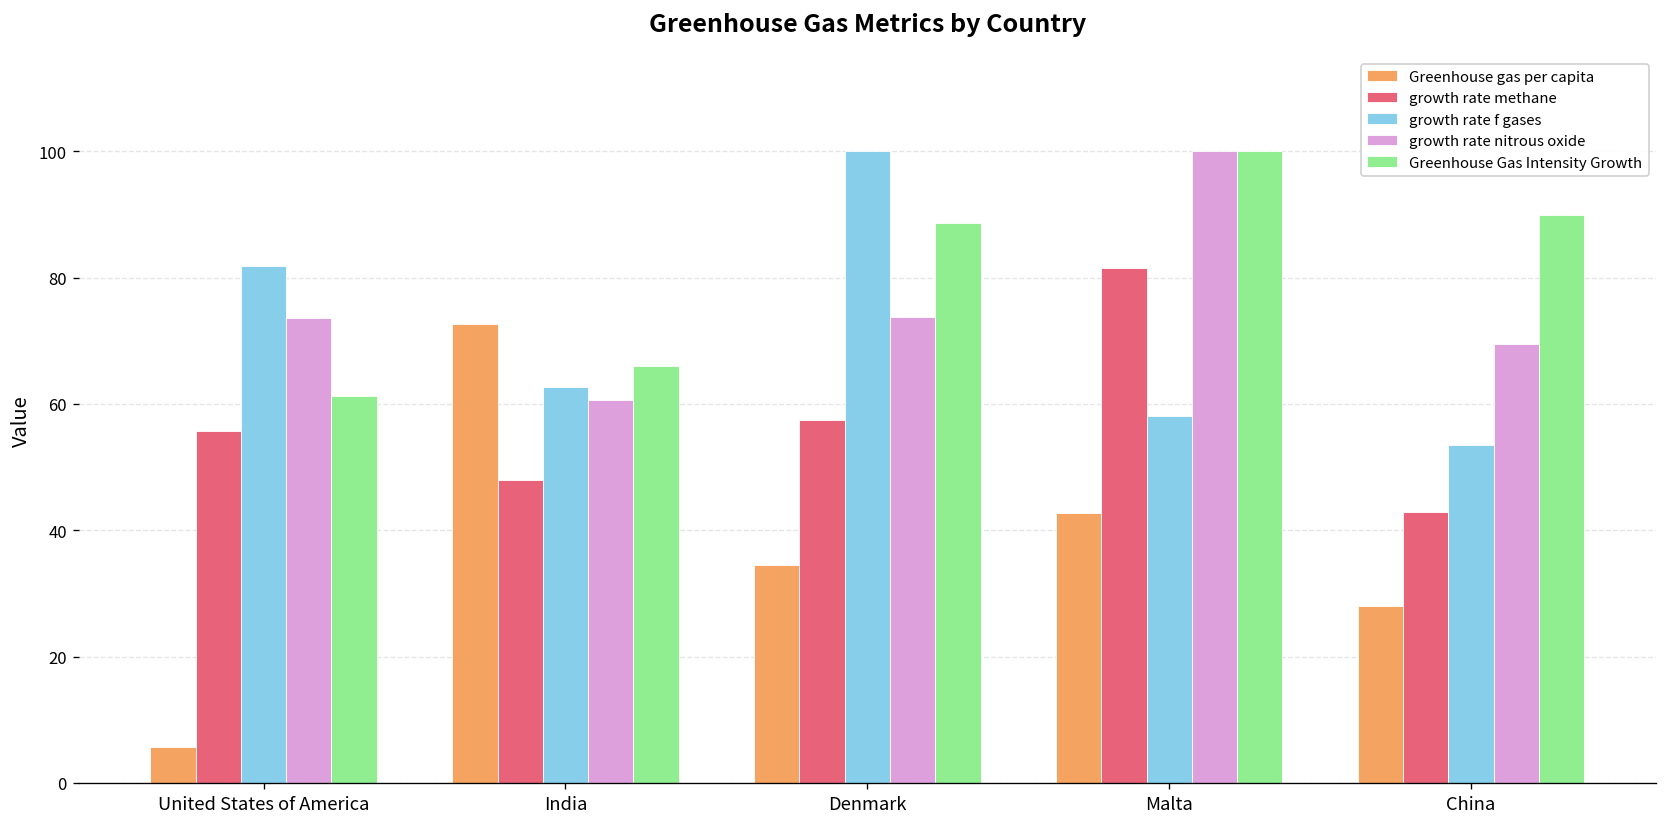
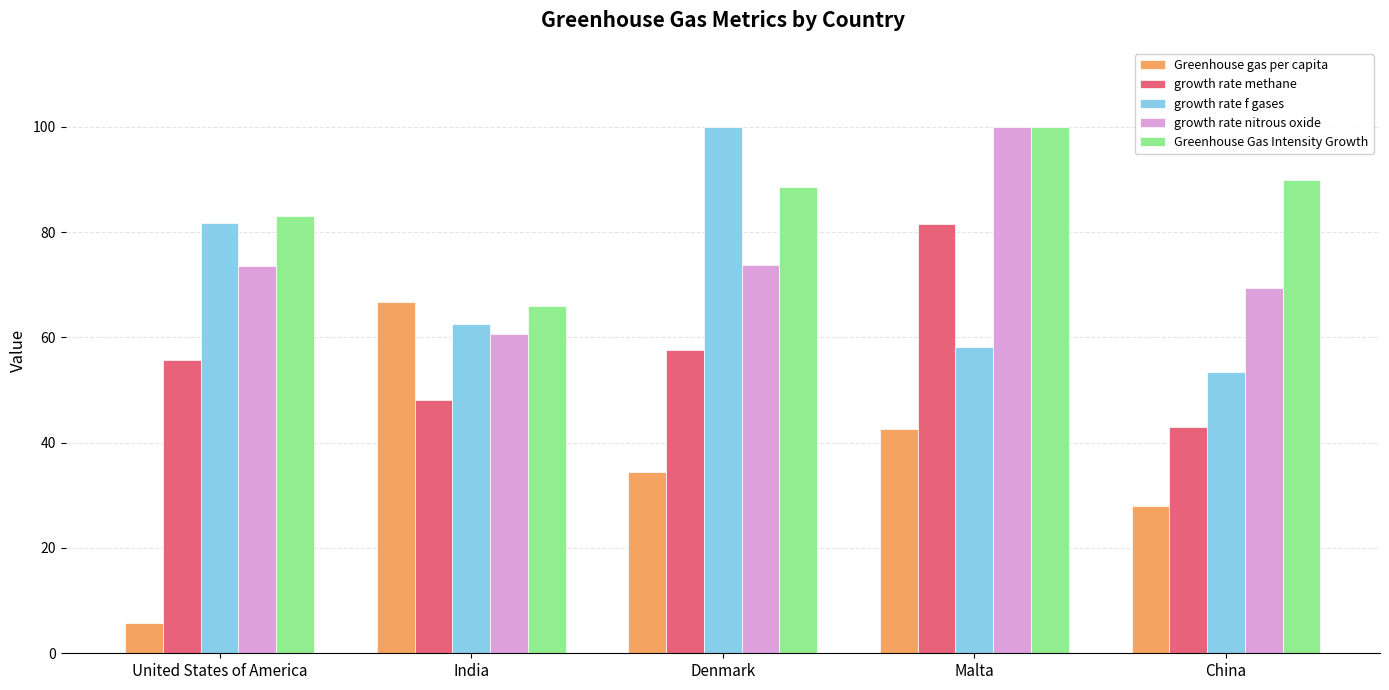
  {
    "Greenhouse gas per capita": {
      "United States of America": 6,
-     "India": 73,
+     "India": 67,
      "Denmark": 34,
      "Malta": 43,
      "China": 28
    },
    "growth rate methane": {
      "United States of America": 56,
      "India": 48,
      "Denmark": 58,
      "Malta": 82,
      "China": 43
    },
    "growth rate f gases": {
      "United States of America": 82,
      "India": 63,
      "Denmark": 100,
      "Malta": 58,
      "China": 53
    },
    "growth rate nitrous oxide": {
      "United States of America": 74,
      "India": 61,
      "Denmark": 74,
      "Malta": 100,
      "China": 69
    },
    "Greenhouse Gas Intensity Growth": {
-     "United States of America": 61,
+     "United States of America": 83,
      "India": 66,
      "Denmark": 89,
      "Malta": 100,
      "China": 90
    }
  }
